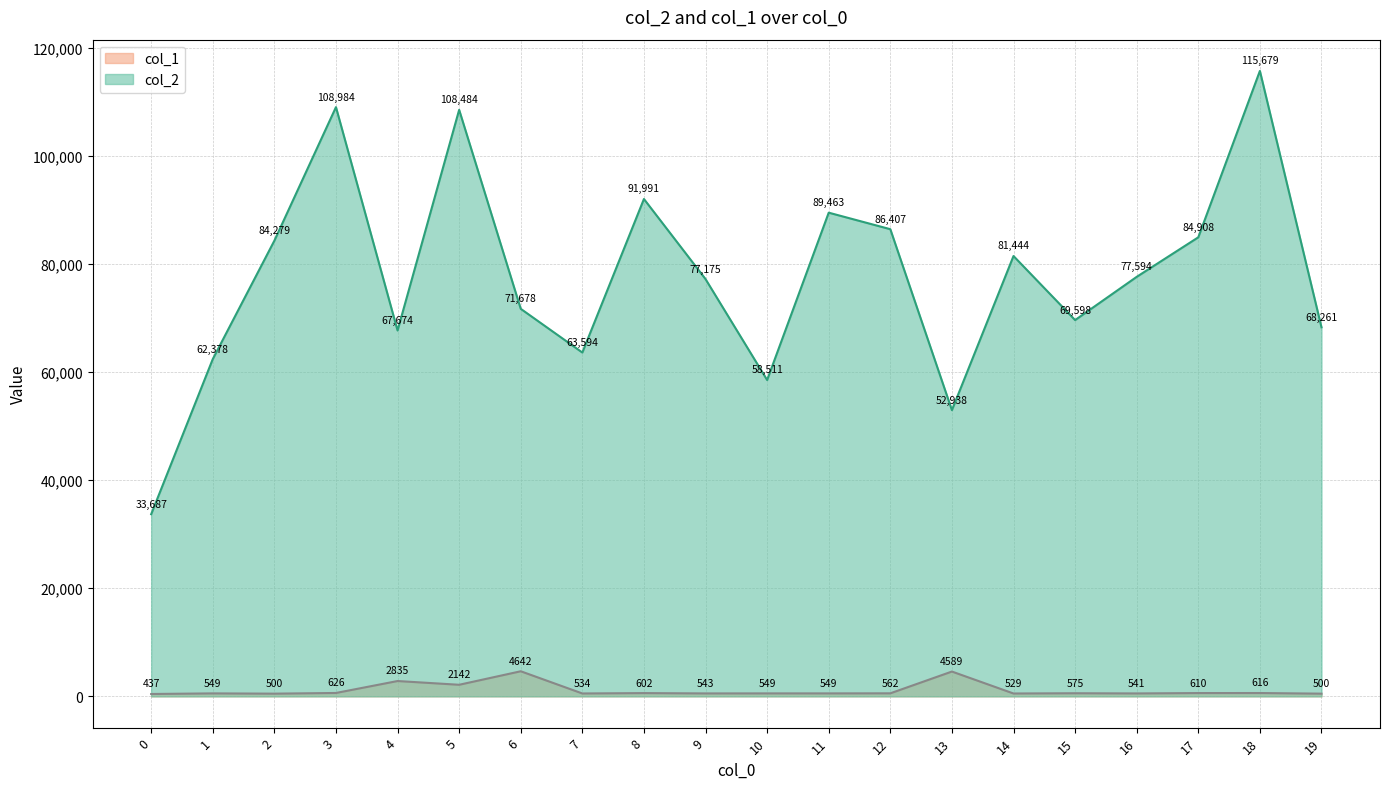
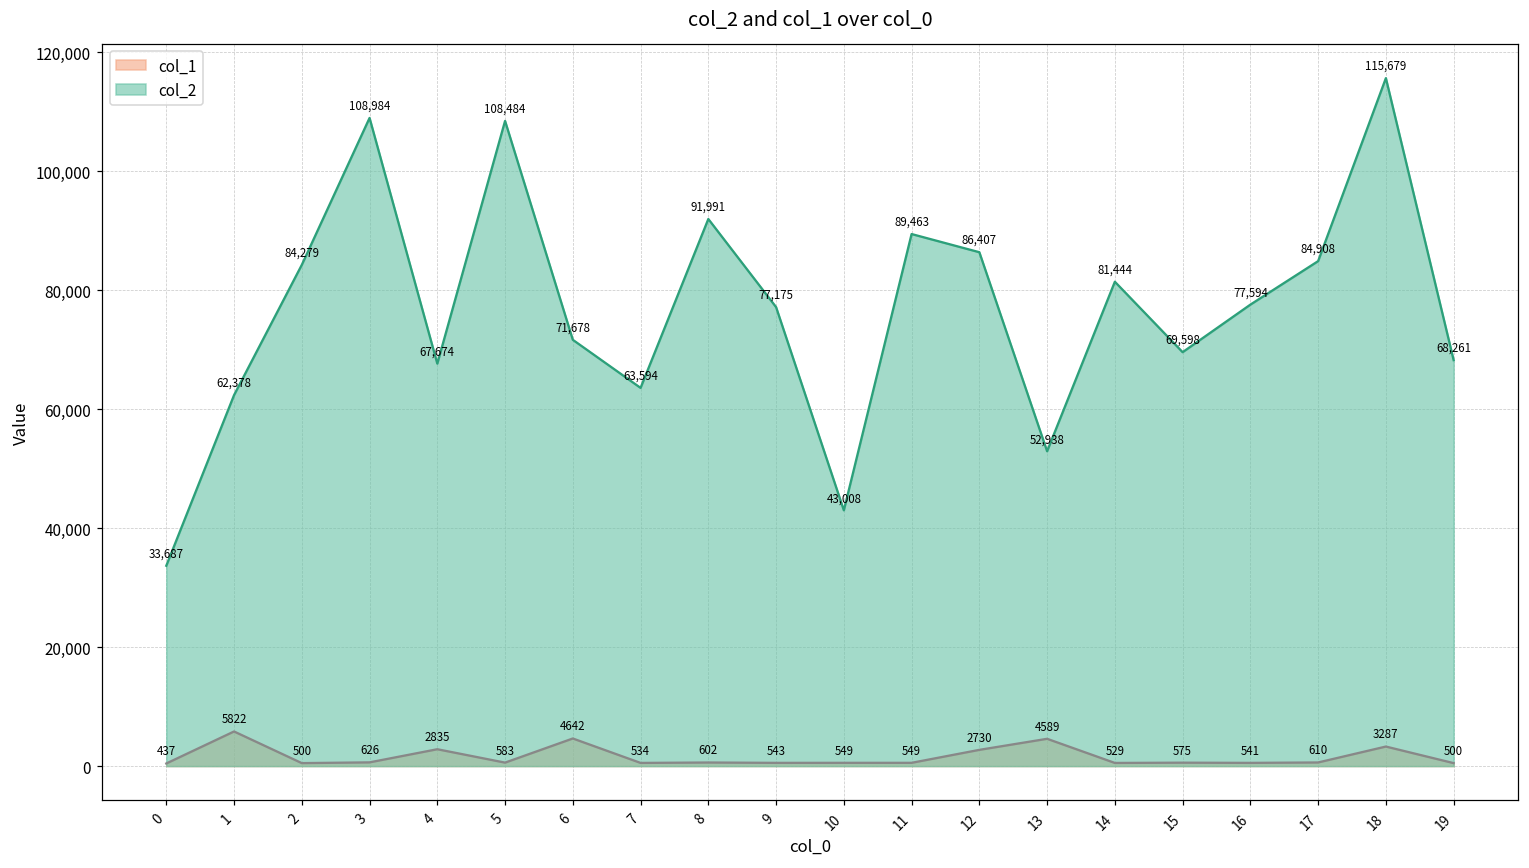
  {
    "col_1": {
      "0": "437",
-     "1": "549",
+     "1": "5822",
      "2": "500",
      "3": "626",
      "4": "2835",
-     "5": "2142",
+     "5": "583",
      "6": "4642",
      "7": "534",
      "8": "602",
      "9": "543",
      "10": "549",
      "11": "549",
-     "12": "562",
+     "12": "2730",
      "13": "4589",
      "14": "529",
      "15": "575",
      "16": "541",
      "17": "610",
-     "18": "616",
+     "18": "3287",
      "19": "500"
    },
    "col_2": {
      "0": "33,687",
      "1": "62,378",
      "2": "84,279",
      "3": "108,984",
      "4": "67,674",
      "5": "108,484",
      "6": "71,678",
      "7": "63,594",
      "8": "91,991",
      "9": "77,175",
-     "10": "58,511",
+     "10": "43,008",
      "11": "89,463",
      "12": "86,407",
      "13": "52,938",
      "14": "81,444",
      "15": "69,598",
      "16": "77,594",
      "17": "84,908",
      "18": "115,679",
      "19": "68,261"
    }
  }
